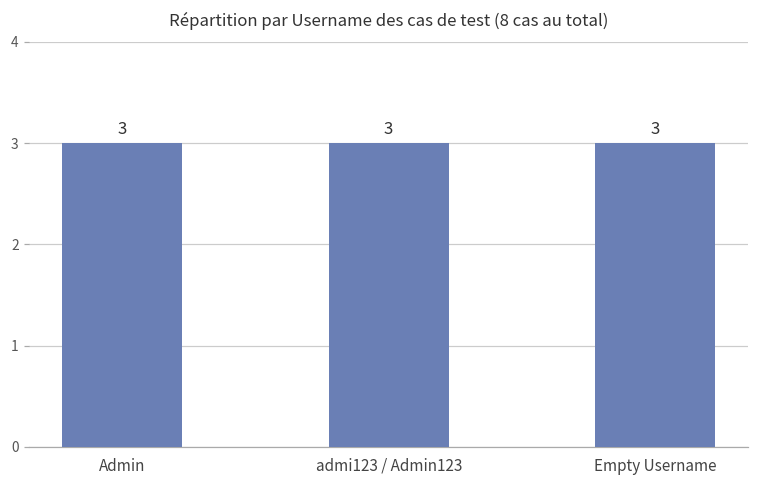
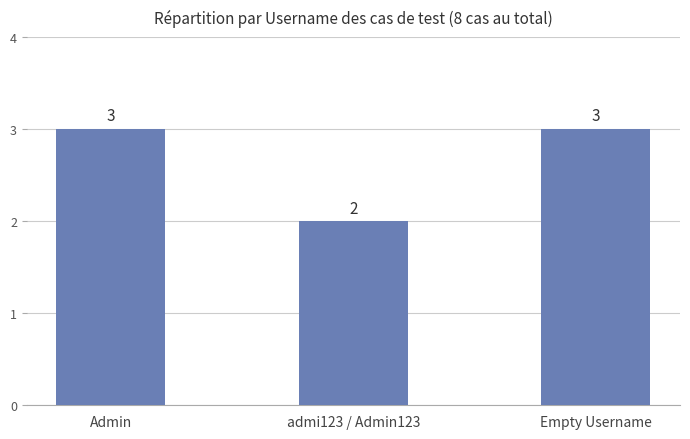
  {
    "Admin": 3,
-   "admi123 / Admin123": 3,
+   "admi123 / Admin123": 2,
    "Empty Username": 3
  }
